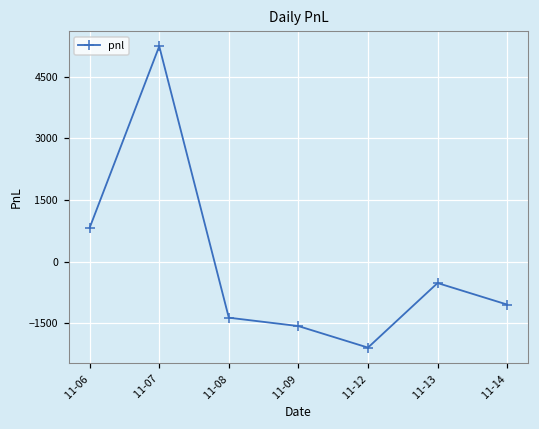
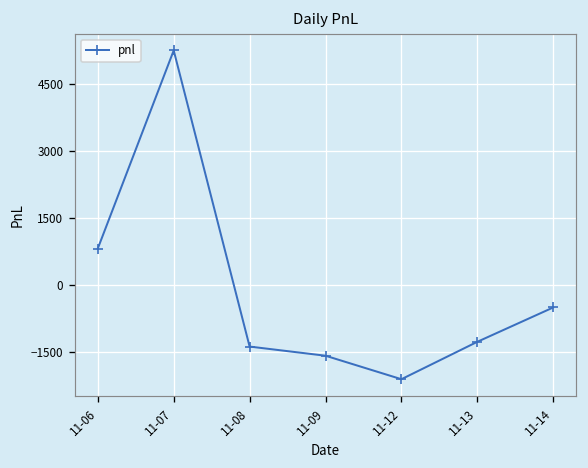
  {
    "11-06": 800,
    "11-07": 5300,
    "11-08": -1400,
    "11-09": -1600,
    "11-12": -2100,
-   "11-13": -500,
-   "11-14": -1100
+   "11-13": -1300,
+   "11-14": -500
  }
